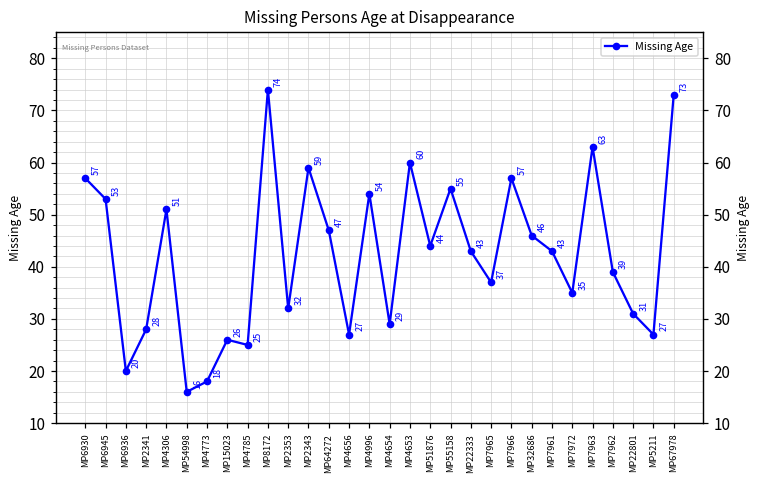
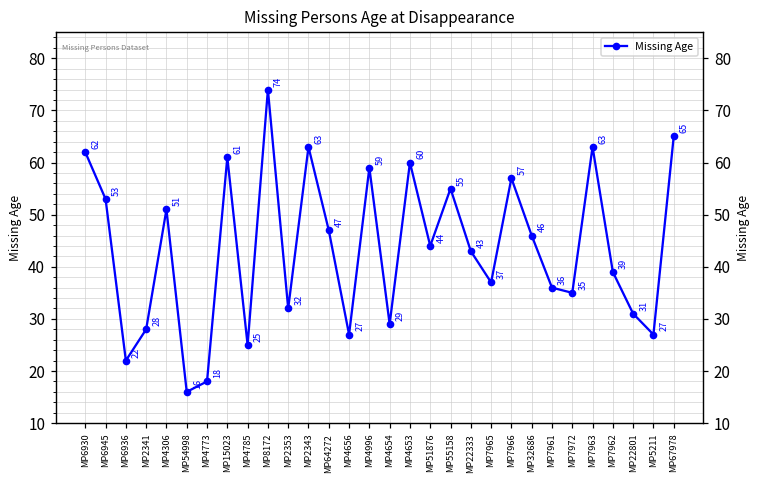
  {
-   "MP6930": 57,
+   "MP6930": 62,
    "MP6945": 53,
-   "MP6936": 20,
+   "MP6936": 22,
    "MP2341": 28,
    "MP4306": 51,
    "MP54998": 16,
    "MP4773": 18,
-   "MP15023": 26,
+   "MP15023": 61,
    "MP4785": 25,
    "MP8172": 74,
    "MP2353": 32,
-   "MP2343": 59,
+   "MP2343": 63,
    "MP64272": 47,
    "MP4656": 27,
-   "MP4996": 54,
+   "MP4996": 59,
    "MP4654": 29,
    "MP4653": 60,
    "MP51876": 44,
    "MP55158": 55,
    "MP22333": 43,
    "MP7965": 37,
    "MP7966": 57,
    "MP32686": 46,
-   "MP7961": 43,
+   "MP7961": 36,
    "MP7972": 35,
    "MP7963": 63,
    "MP7962": 39,
    "MP22801": 31,
    "MP5211": 27,
-   "MP67978": 73
+   "MP67978": 65
  }
